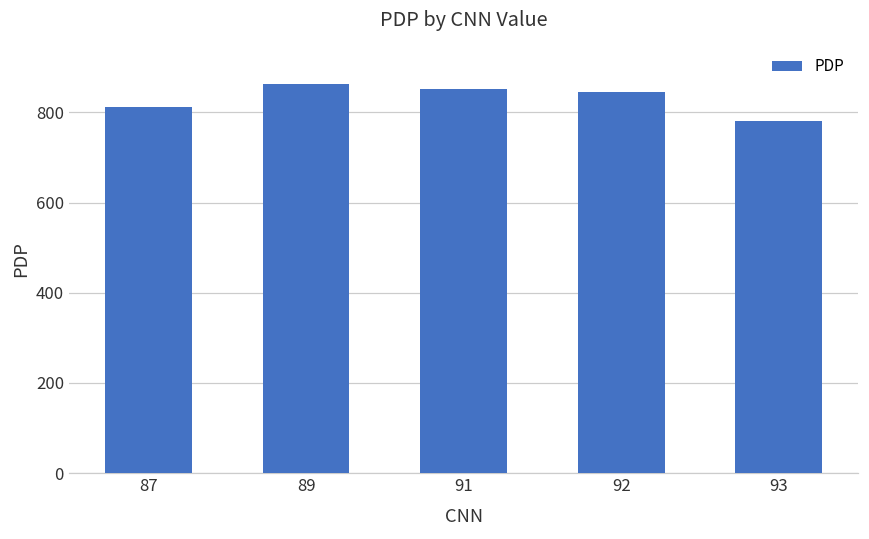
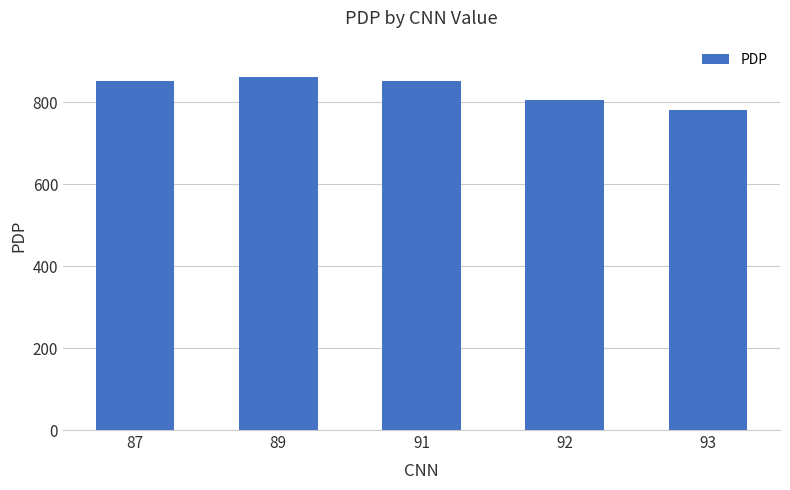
  {
-   "87": 810,
+   "87": 850,
    "89": 860,
    "91": 850,
-   "92": 840,
+   "92": 810,
    "93": 780
  }
